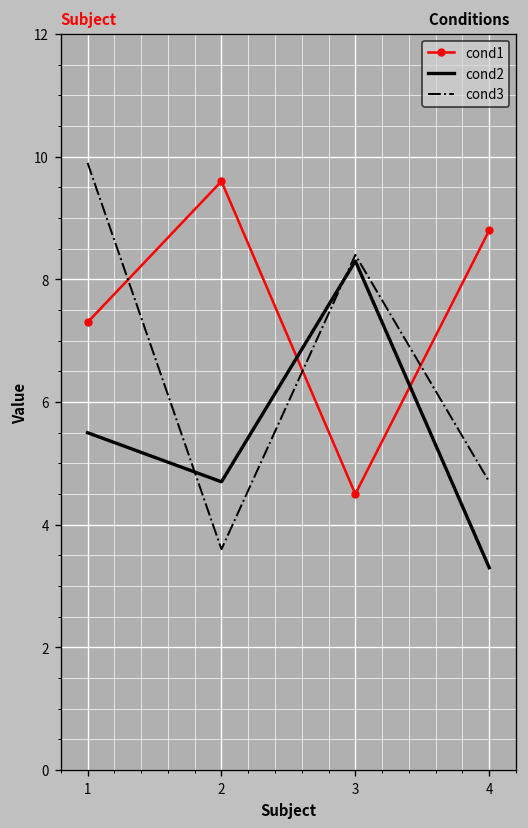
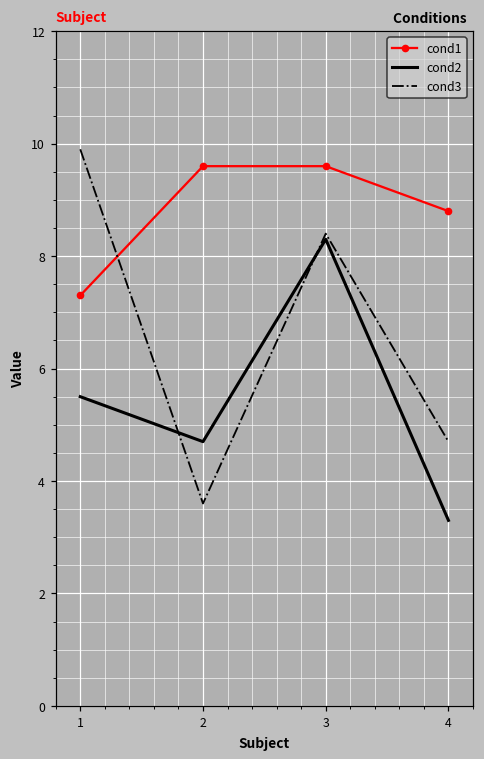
  {
    "cond1": {
      "1": 7.3,
      "2": 9.6,
-     "3": 4.5,
+     "3": 9.6,
      "4": 8.8
    }
  }
